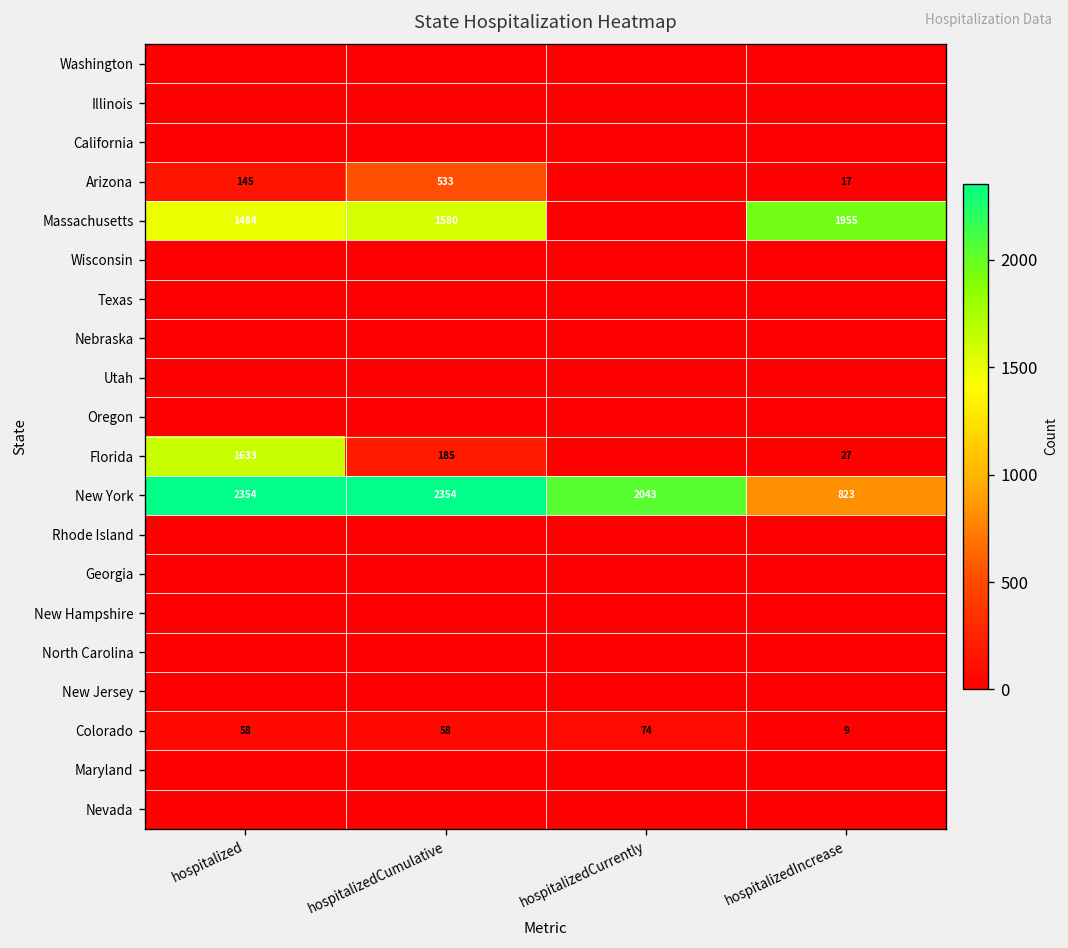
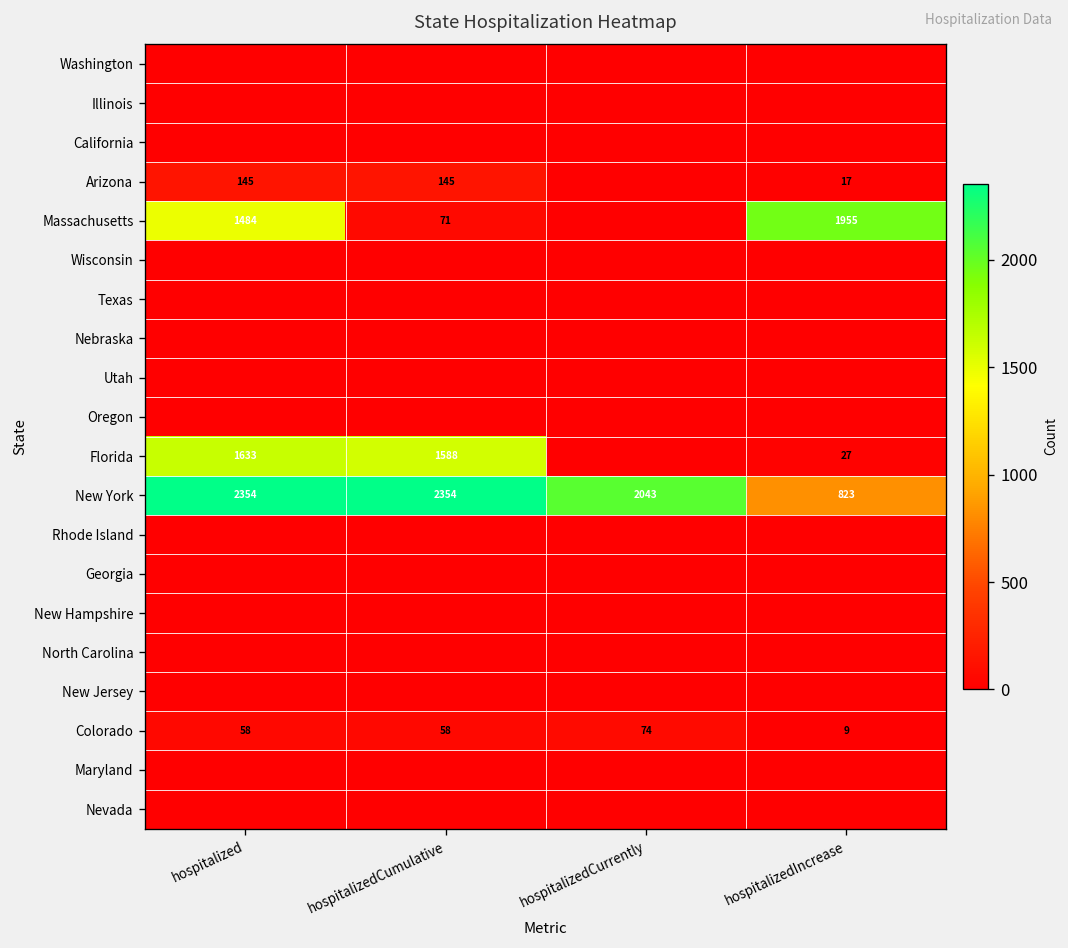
  {
    "Arizona": {
      "hospitalized": 145,
-     "hospitalizedCumulative": 533,
+     "hospitalizedCumulative": 145,
      "hospitalizedIncrease": 17
    },
    "Massachusetts": {
      "hospitalized": 1484,
-     "hospitalizedCumulative": 1580,
+     "hospitalizedCumulative": 71,
      "hospitalizedIncrease": 1955
    },
    "Florida": {
      "hospitalized": 1633,
-     "hospitalizedCumulative": 185,
+     "hospitalizedCumulative": 1588,
      "hospitalizedIncrease": 27
    },
    "New York": {
      "hospitalized": 2354,
      "hospitalizedCumulative": 2354,
      "hospitalizedCurrently": 2043,
      "hospitalizedIncrease": 823
    },
    "Colorado": {
      "hospitalized": 58,
      "hospitalizedCumulative": 58,
      "hospitalizedCurrently": 74,
      "hospitalizedIncrease": 9
    }
  }
